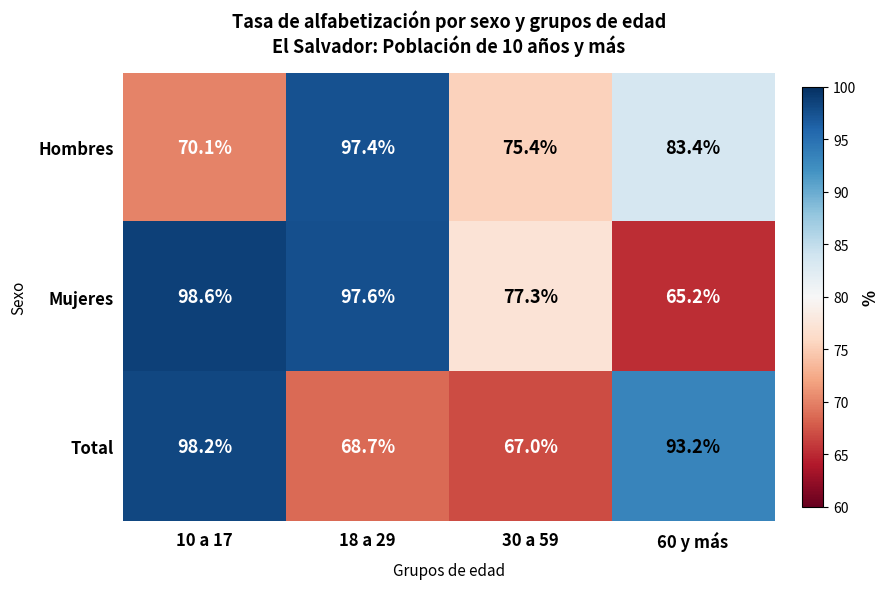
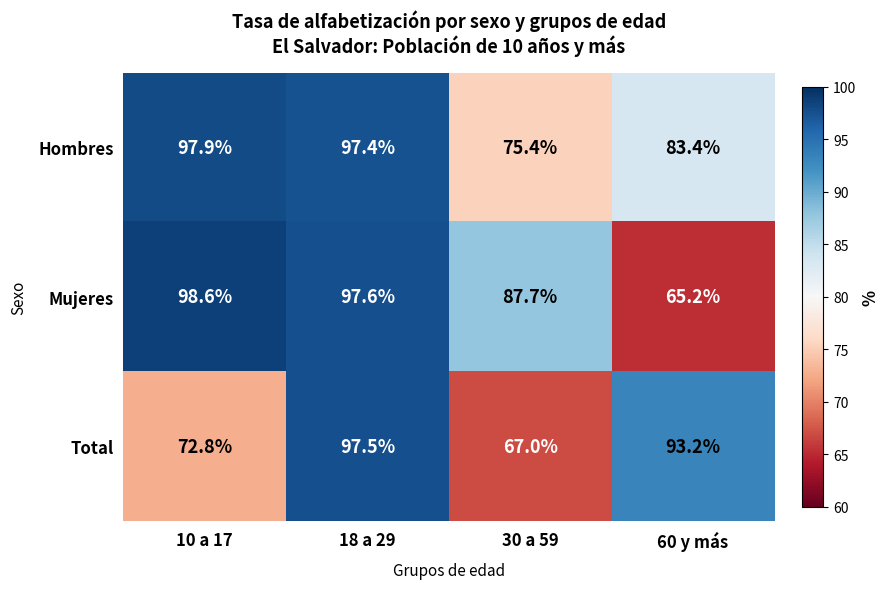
  {
    "Hombres": {
-     "10 a 17": "70.1%",
+     "10 a 17": "97.9%",
      "18 a 29": "97.4%",
      "30 a 59": "75.4%",
      "60 y más": "83.4%"
    },
    "Mujeres": {
      "10 a 17": "98.6%",
      "18 a 29": "97.6%",
-     "30 a 59": "77.3%",
+     "30 a 59": "87.7%",
      "60 y más": "65.2%"
    },
    "Total": {
-     "10 a 17": "98.2%",
-     "18 a 29": "68.7%",
+     "10 a 17": "72.8%",
+     "18 a 29": "97.5%",
      "30 a 59": "67.0%",
      "60 y más": "93.2%"
    }
  }
